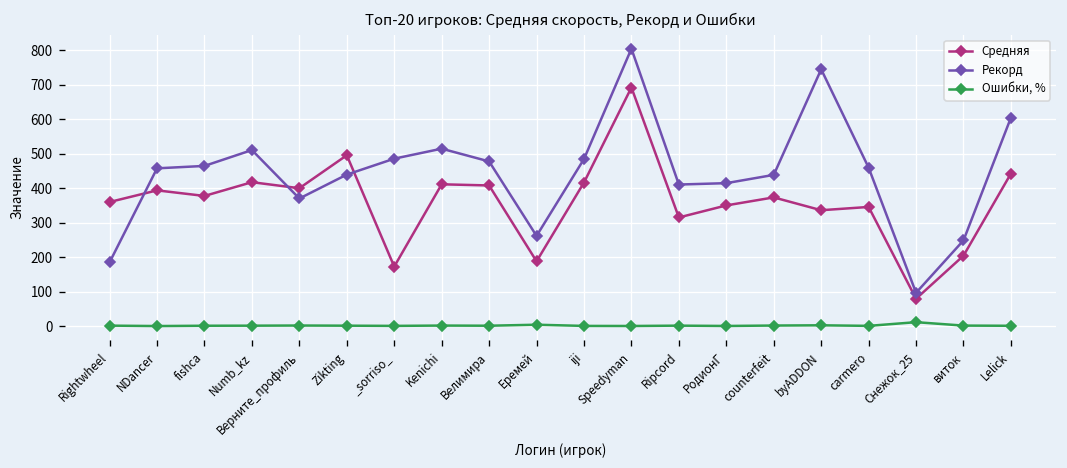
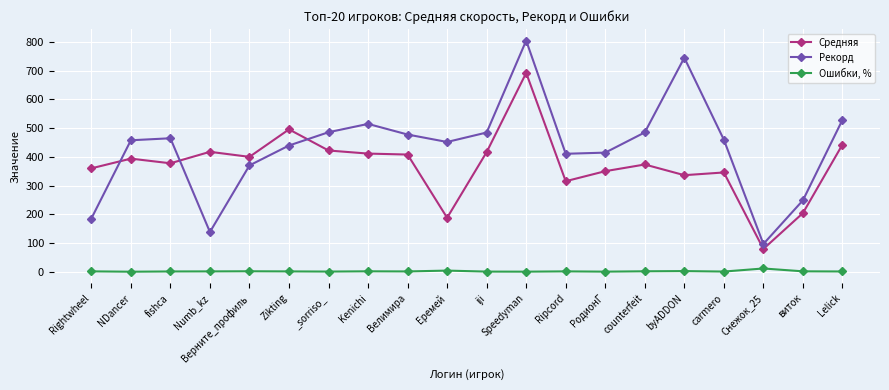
  {
    "Средняя": {
      "Rightwheel": 360,
      "NDancer": 390,
      "fishca": 380,
      "Numb_kz": 420,
      "Верните_профиль": 400,
      "Zikting": 500,
-     "_sorriso_": 170,
+     "_sorriso_": 420,
      "Kenichi": 410,
      "Велимира": 410,
      "Еремей": 190,
      "iji": 420,
      "Speedyman": 690,
      "Ripcord": 320,
      "РодионГ": 350,
      "counterfeit": 370,
      "byADDON": 340,
      "carmero": 350,
      "Снежок_25": 80,
      "виток": 200,
      "Lelick": 440
    },
    "Рекорд": {
      "Rightwheel": 190,
      "NDancer": 460,
      "fishca": 470,
-     "Numb_kz": 510,
+     "Numb_kz": 140,
      "Верните_профиль": 370,
      "Zikting": 440,
      "_sorriso_": 490,
      "Kenichi": 520,
      "Велимира": 480,
-     "Еремей": 260,
+     "Еремей": 450,
      "iji": 490,
      "Speedyman": 810,
      "Ripcord": 410,
      "РодионГ": 420,
-     "counterfeit": 440,
+     "counterfeit": 490,
      "byADDON": 750,
      "carmero": 460,
      "Снежок_25": 100,
      "виток": 250,
-     "Lelick": 610
+     "Lelick": 530
    },
    "Ошибки, %": {
      "Rightwheel": 0,
      "NDancer": 0,
      "fishca": 0,
      "Numb_kz": 0,
      "Верните_профиль": 0,
      "Zikting": 0,
      "_sorriso_": 0,
      "Kenichi": 0,
      "Велимира": 0,
      "Еремей": 0,
      "iji": 0,
      "Speedyman": 0,
      "Ripcord": 0,
      "РодионГ": 0,
      "counterfeit": 0,
      "byADDON": 0,
      "carmero": 0,
      "Снежок_25": 10,
      "виток": 0,
      "Lelick": 0
    }
  }
